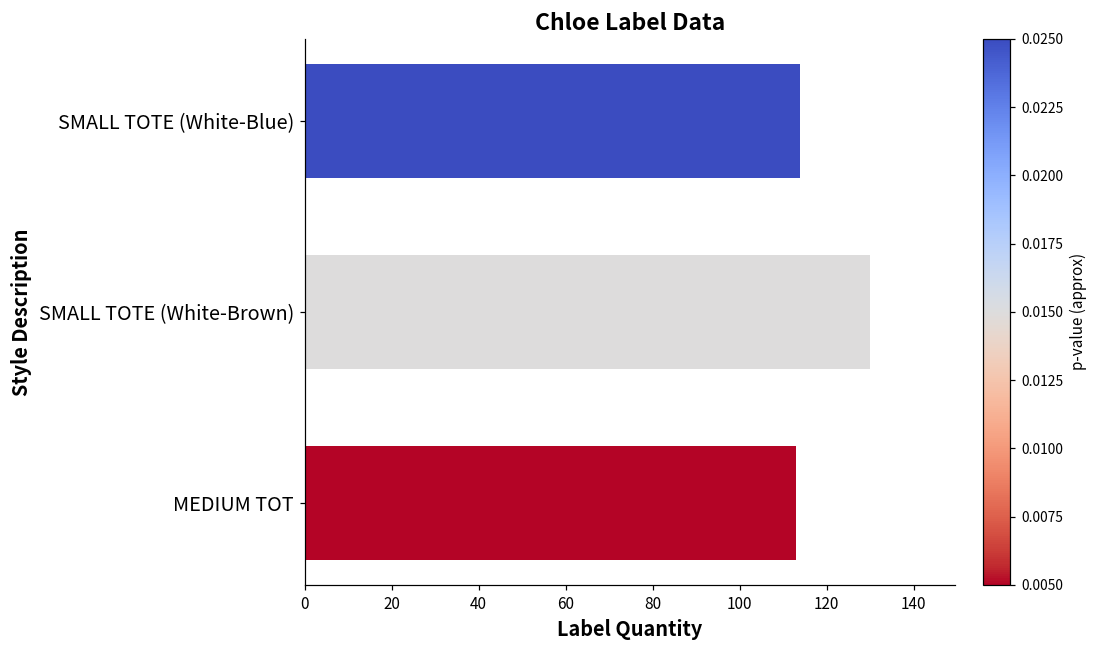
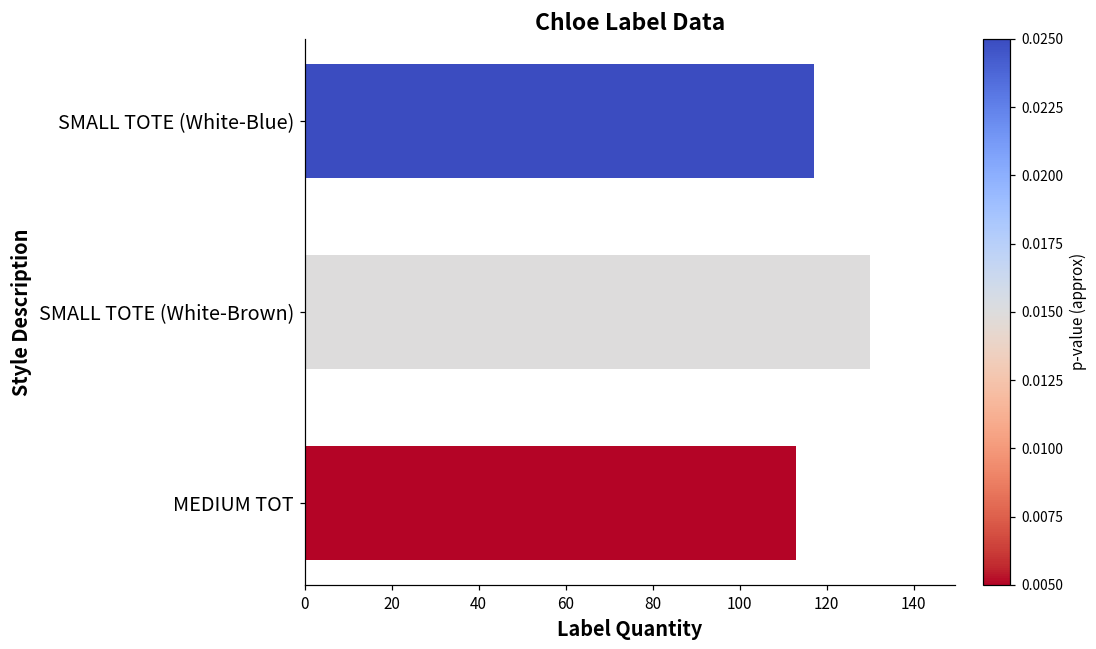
  {
-   "SMALL TOTE (White-Blue)": 114,
+   "SMALL TOTE (White-Blue)": 117,
    "SMALL TOTE (White-Brown)": 130,
    "MEDIUM TOT": 113
  }
